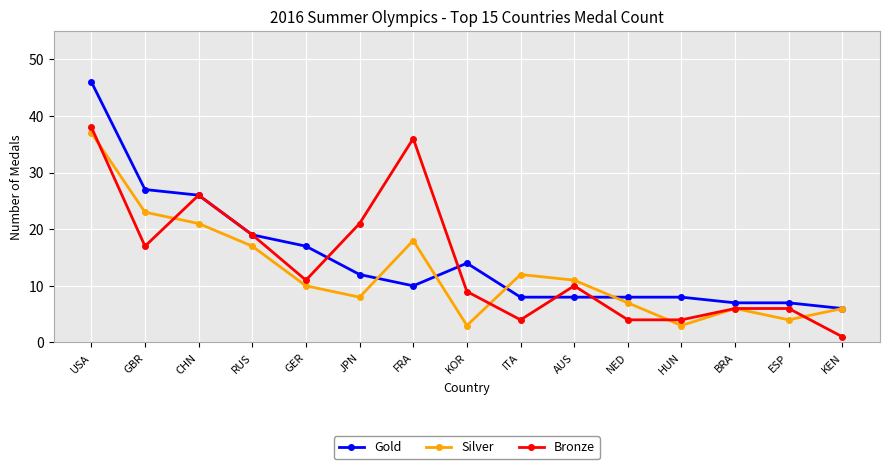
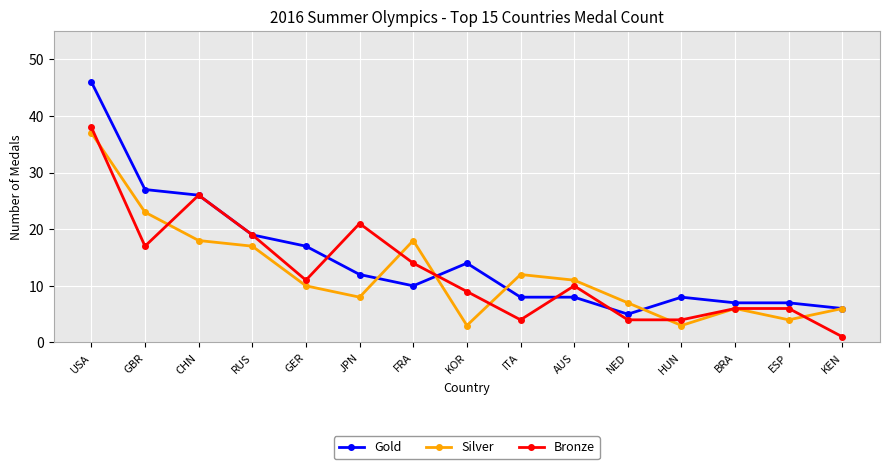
  {
    "Gold": {
      "USA": 46,
      "GBR": 27,
      "GER": 17,
      "JPN": 12,
      "FRA": 10,
      "KOR": 14,
      "ITA": 8,
      "AUS": 8,
-     "NED": 8,
+     "NED": 5,
      "HUN": 8,
      "BRA": 7,
      "ESP": 7
    },
    "Silver": {
      "USA": 37,
      "GBR": 23,
-     "CHN": 21,
+     "CHN": 18,
      "RUS": 17,
      "GER": 10,
      "JPN": 8,
      "FRA": 18,
      "KOR": 3,
      "ITA": 12,
      "AUS": 11,
      "NED": 7,
      "HUN": 3,
      "ESP": 4
    },
    "Bronze": {
      "USA": 38,
      "GBR": 17,
      "GER": 11,
      "JPN": 21,
-     "FRA": 36,
+     "FRA": 14,
      "KOR": 9,
      "ITA": 4,
      "AUS": 10,
      "NED": 4,
      "HUN": 4,
      "ESP": 6,
      "KEN": 1
    }
  }
